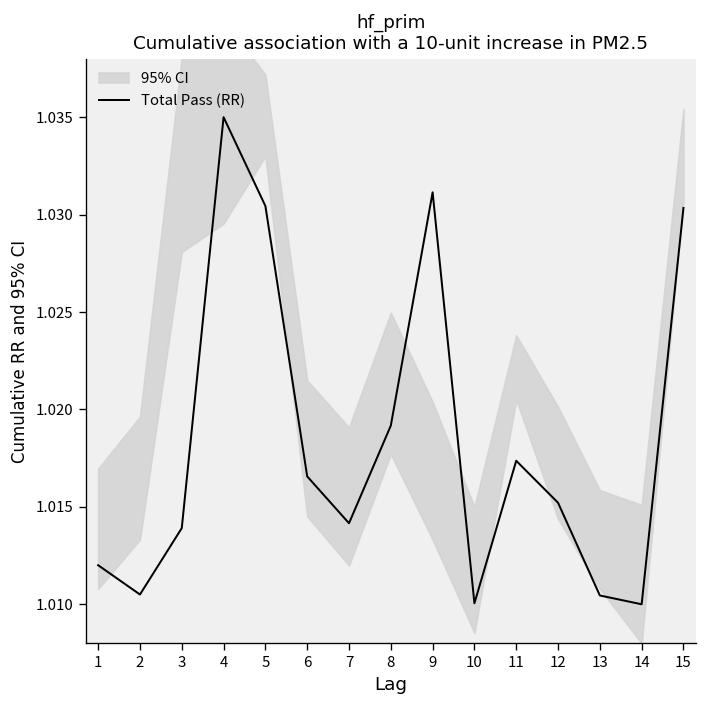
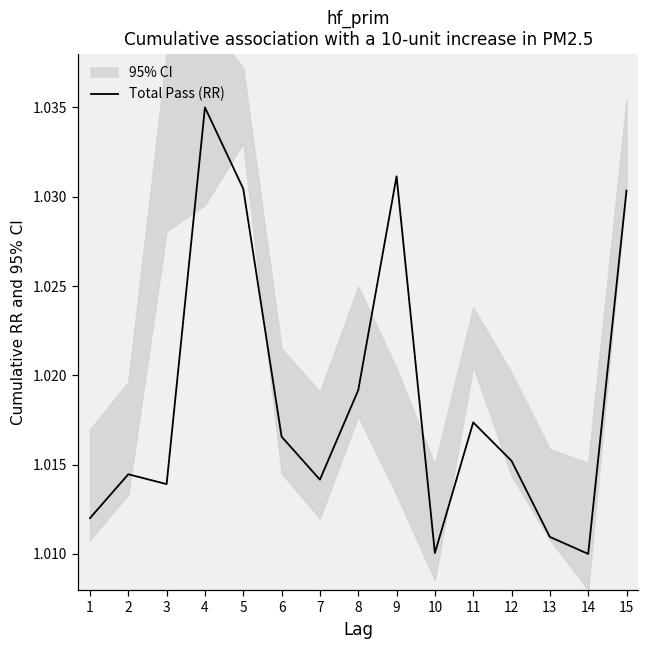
  {
    "Total Pass (RR)": {
      "1": 1.0120,
-     "2": 1.0105,
+     "2": 1.0145,
      "3": 1.0139,
      "4": 1.0350,
      "5": 1.0304,
      "6": 1.0166,
      "7": 1.0142,
      "8": 1.0192,
      "9": 1.0311,
      "10": 1.0101,
      "11": 1.0174,
      "12": 1.0152,
-     "13": 1.0105,
+     "13": 1.0110,
      "14": 1.0100,
      "15": 1.0303
    }
  }
